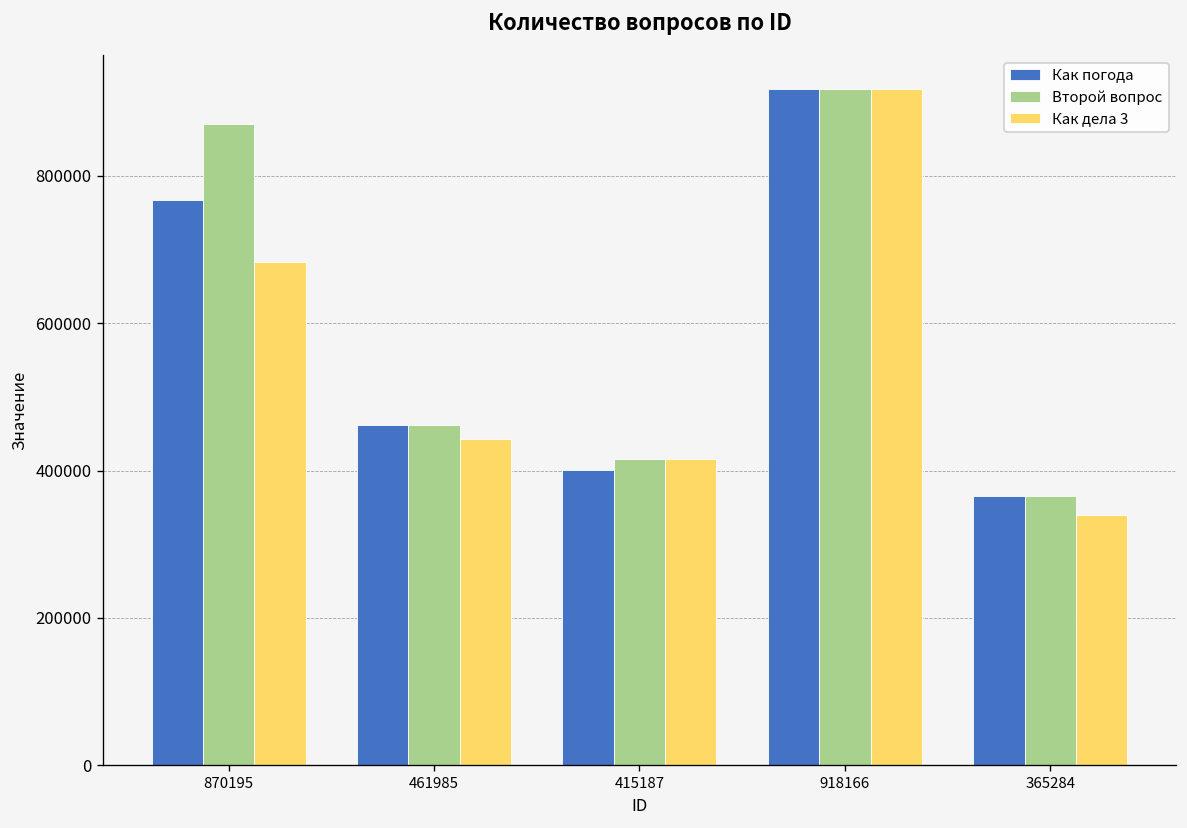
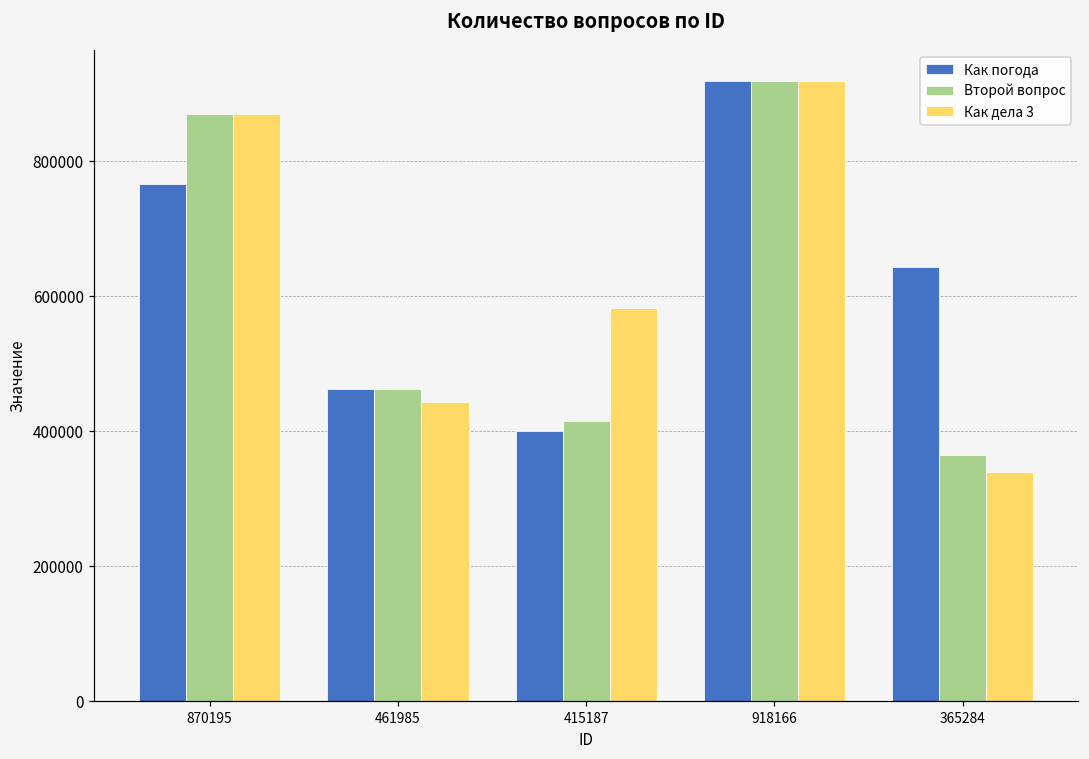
  {
    "Как погода": {
      "870195": 770000,
      "461985": 460000,
      "415187": 400000,
      "918166": 920000,
-     "365284": 370000
+     "365284": 640000
    },
    "Второй вопрос": {
      "870195": 870000,
      "461985": 460000,
      "415187": 420000,
      "918166": 920000,
      "365284": 370000
    },
    "Как дела 3": {
-     "870195": 680000,
+     "870195": 870000,
      "461985": 440000,
-     "415187": 420000,
+     "415187": 580000,
      "918166": 920000,
      "365284": 340000
    }
  }
